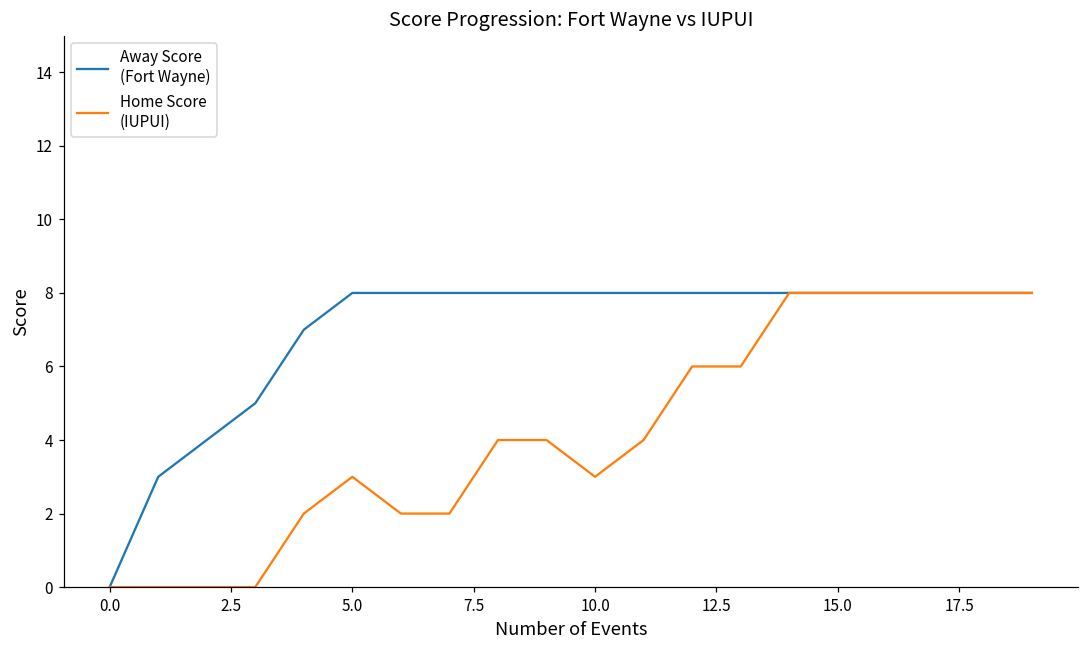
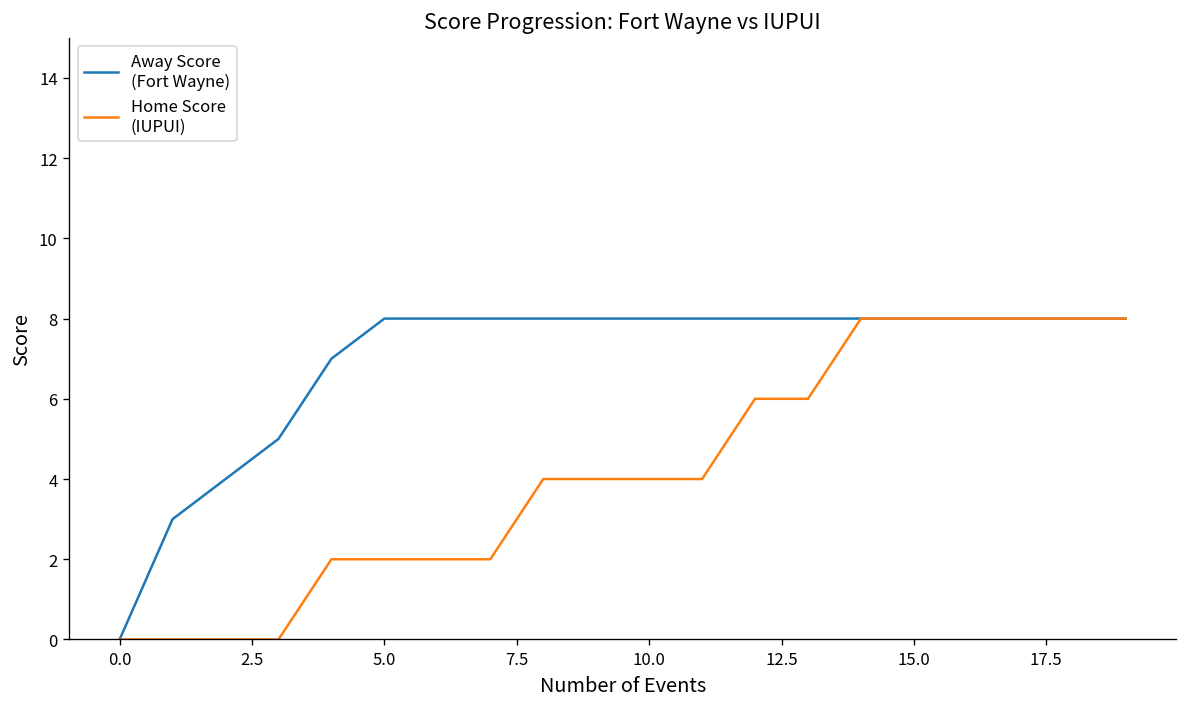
  {
    "Away Score (Fort Wayne)": {
      "5.0": 8,
      "10.0": 8
    },
    "Home Score (IUPUI)": {
-     "5.0": 3,
-     "10.0": 3
+     "5.0": 2,
+     "10.0": 4
    }
  }
